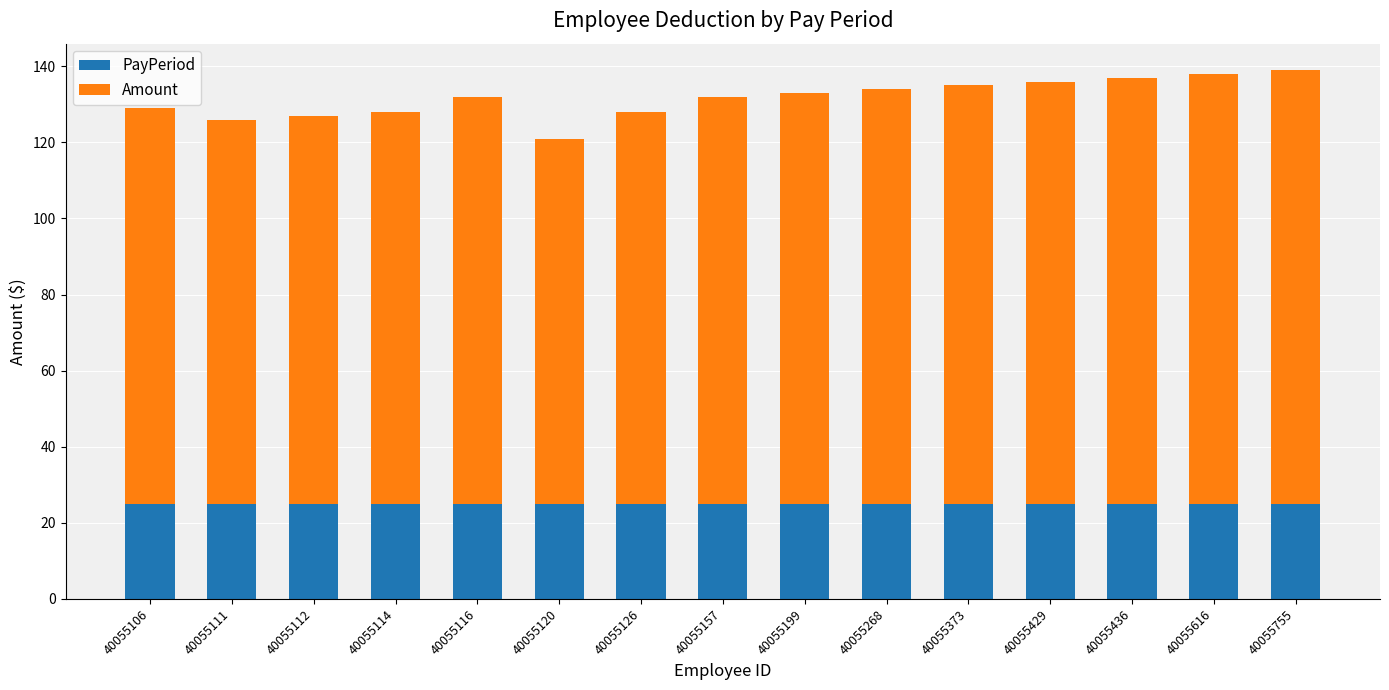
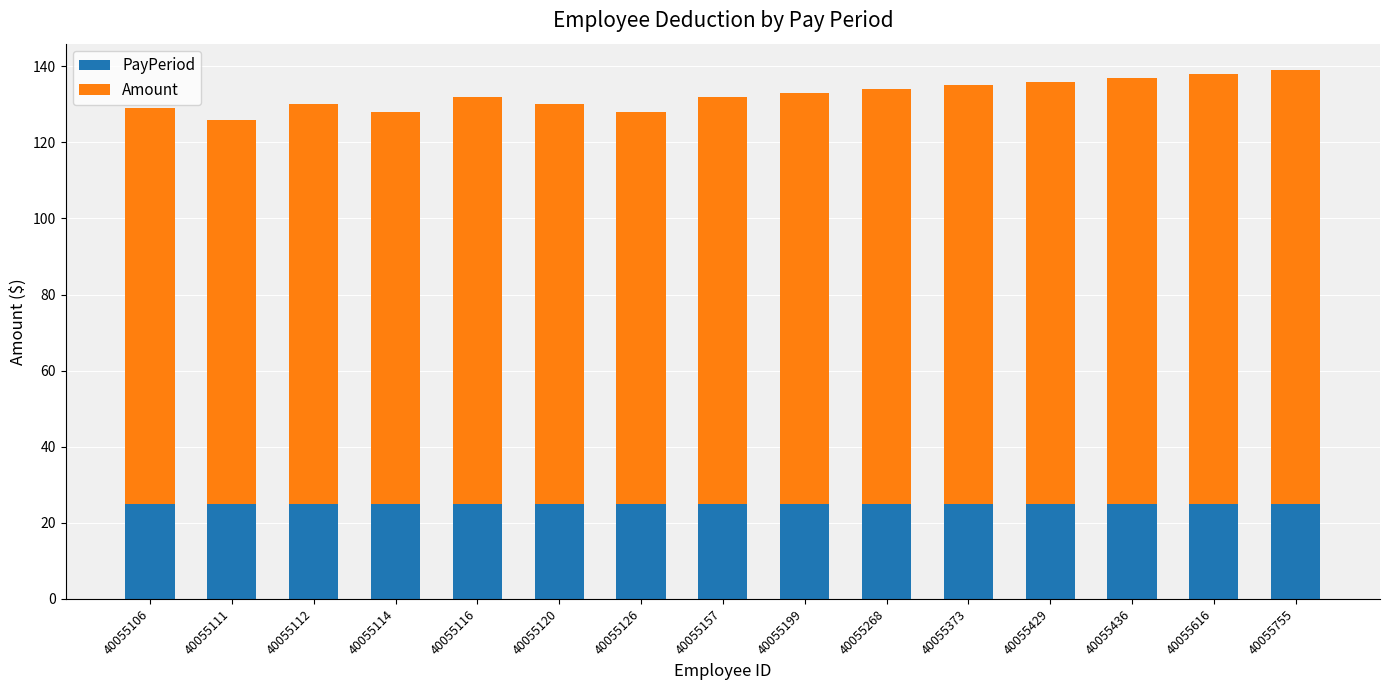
  {
    "PayPeriod": {
      "40055106": 25,
      "40055111": 25,
      "40055112": 25,
      "40055114": 25,
      "40055116": 25,
      "40055120": 25,
      "40055126": 25,
      "40055157": 25,
      "40055199": 25,
      "40055268": 25,
      "40055373": 25,
      "40055429": 25,
      "40055436": 25,
      "40055616": 25,
      "40055755": 25
    },
    "Amount": {
      "40055106": 104,
      "40055111": 101,
-     "40055112": 102,
+     "40055112": 105,
      "40055114": 103,
      "40055116": 107,
-     "40055120": 96,
+     "40055120": 105,
      "40055126": 103,
      "40055157": 107,
      "40055199": 108,
      "40055268": 109,
      "40055373": 110,
      "40055429": 111,
      "40055436": 112,
      "40055616": 113,
      "40055755": 114
    }
  }
